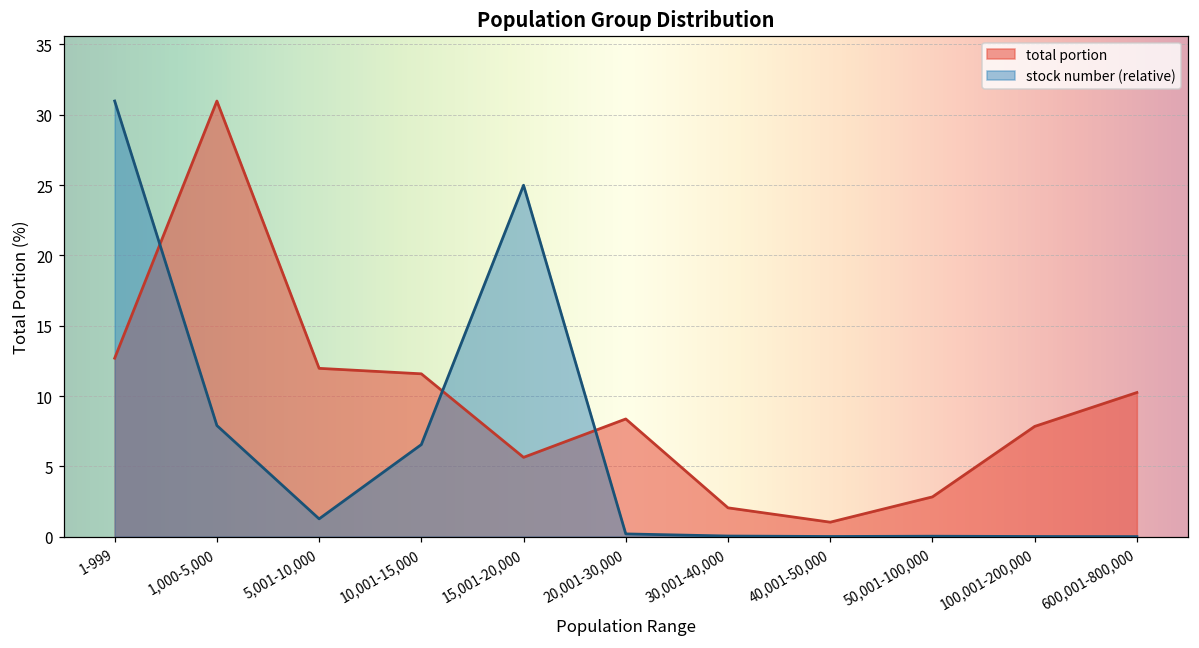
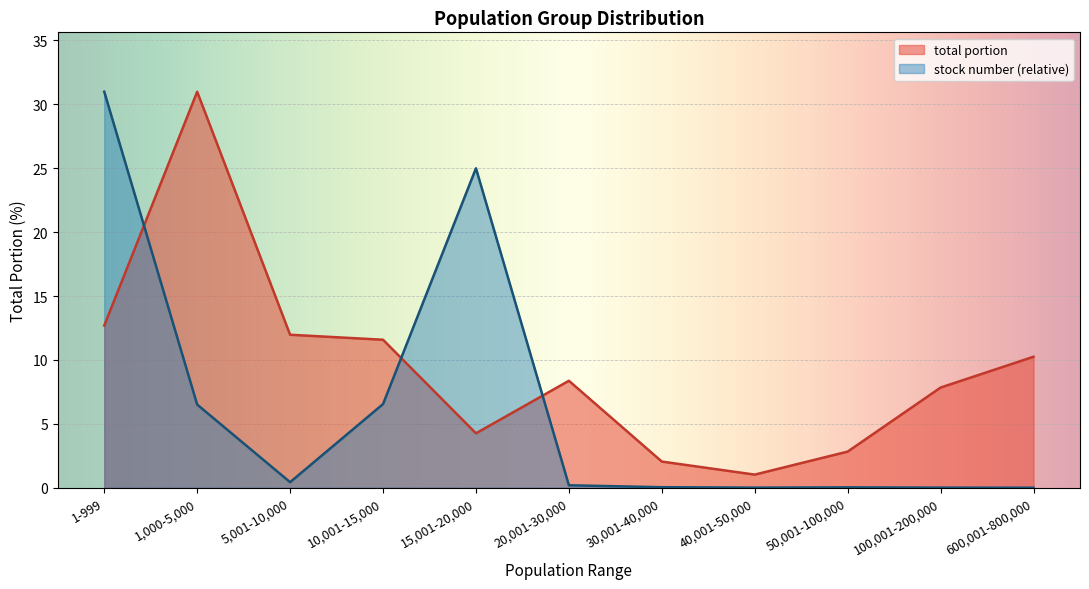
  {
    "total portion": {
      "1-999": 12.7,
      "1,000-5,000": 31.0,
      "5,001-10,000": 12.0,
      "10,001-15,000": 11.6,
-     "15,001-20,000": 5.6,
+     "15,001-20,000": 4.3,
      "20,001-30,000": 8.4,
      "30,001-40,000": 2.1,
      "40,001-50,000": 1.0,
      "50,001-100,000": 2.8,
      "100,001-200,000": 7.8,
      "600,001-800,000": 10.3
    },
    "stock number (relative)": {
      "1-999": 31.0,
-     "1,000-5,000": 7.9,
-     "5,001-10,000": 1.3,
+     "1,000-5,000": 6.5,
+     "5,001-10,000": 0.4,
      "10,001-15,000": 6.5,
      "15,001-20,000": 25.0,
      "20,001-30,000": 0.2,
      "30,001-40,000": 0.0,
      "40,001-50,000": 0.0,
      "50,001-100,000": 0.0,
      "100,001-200,000": 0.0,
      "600,001-800,000": 0.0
    }
  }
